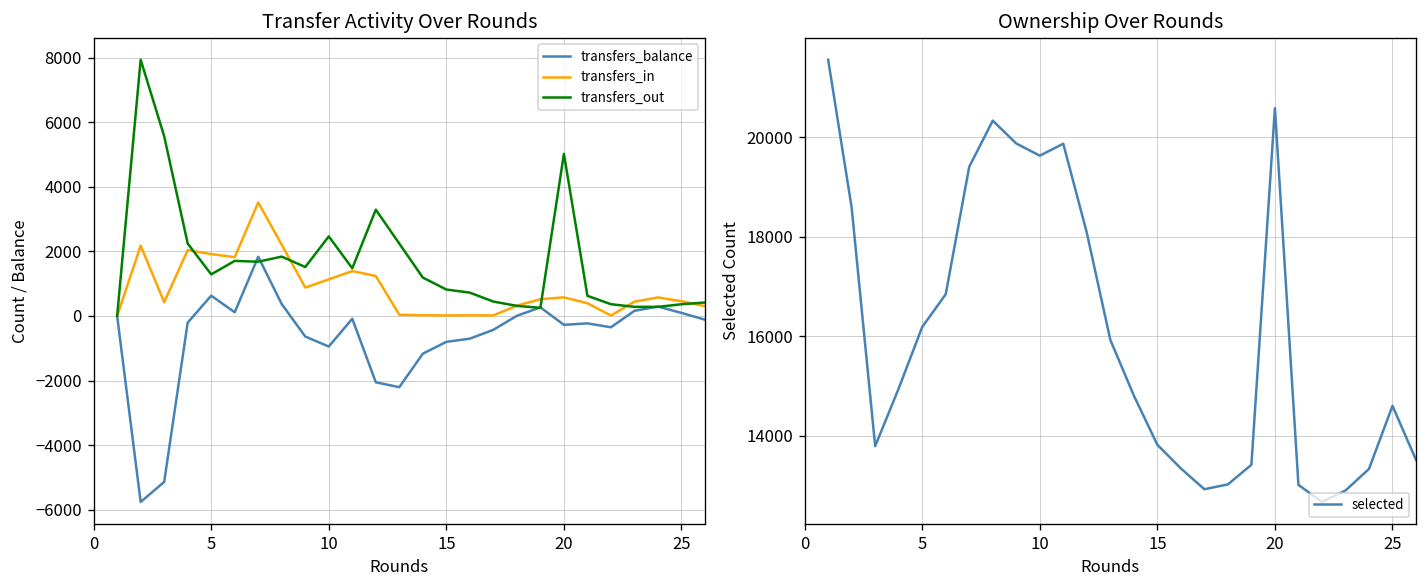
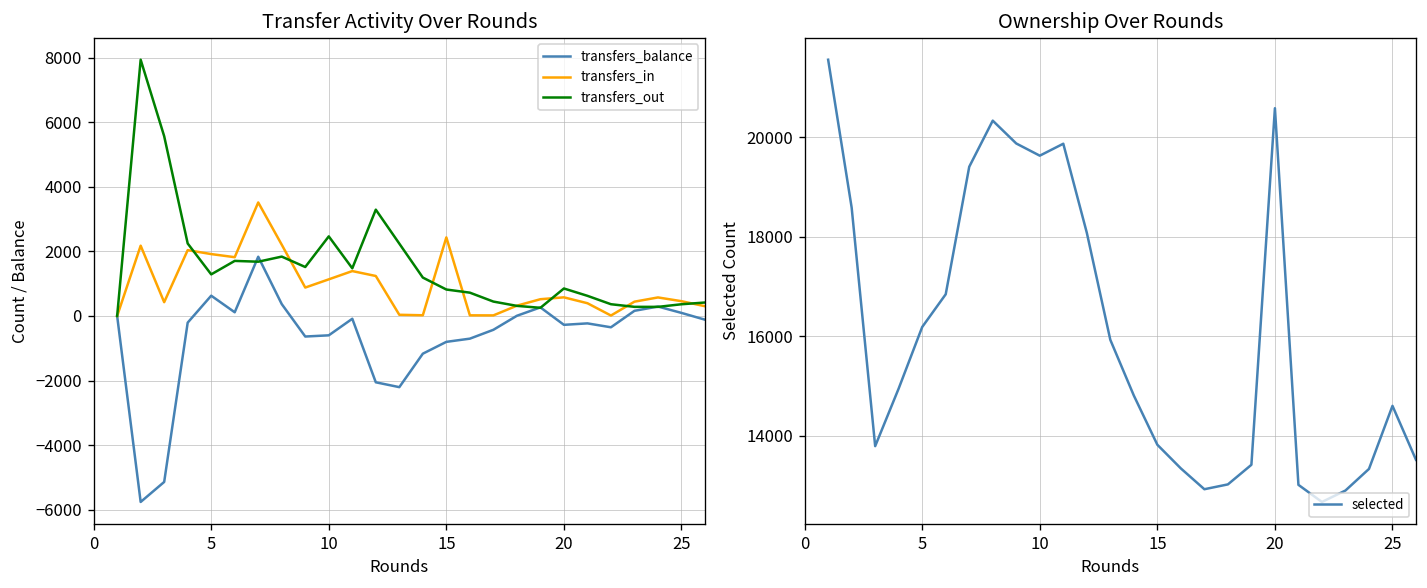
  {
    "Transfer Activity Over Rounds": {
      "transfers_balance": {
        "5": 600,
-       "10": -900,
+       "10": -600,
        "15": -800,
        "20": -300,
        "25": 100
      },
      "transfers_in": {
        "5": 1900,
        "10": 1100,
-       "15": 0,
+       "15": 2400,
        "20": 600
      },
      "transfers_out": {
        "5": 1300,
        "10": 2500,
        "15": 800,
-       "20": 5000
+       "20": 900
      }
    },
    "Ownership Over Rounds": {
      "5": 16200,
      "10": 19600,
      "15": 13800,
      "20": 20600,
      "25": 14600
    }
  }
